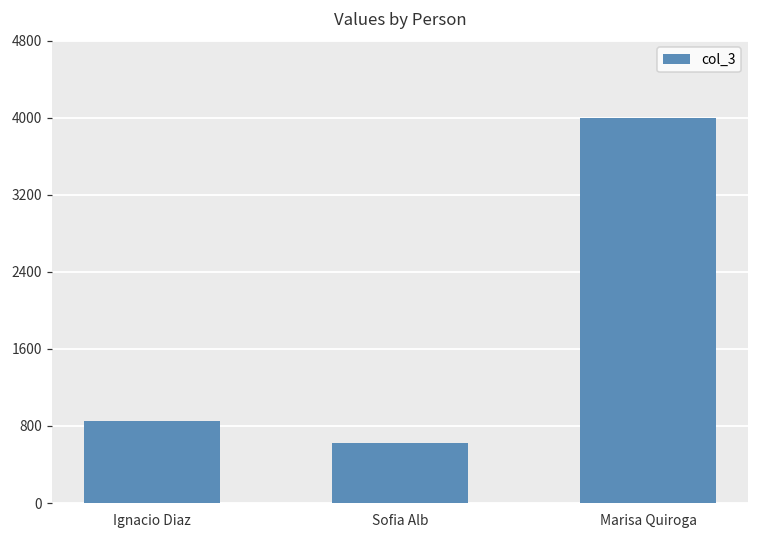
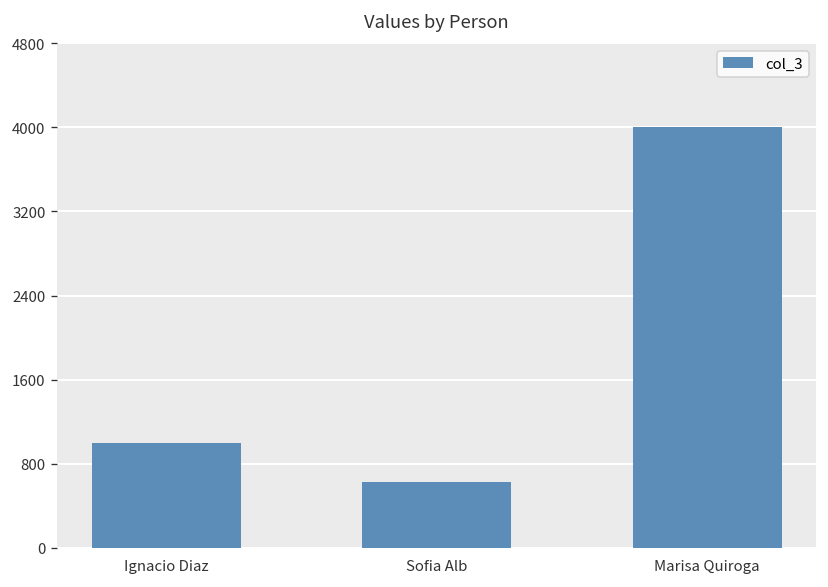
  {
-   "Ignacio Diaz": 800,
+   "Ignacio Diaz": 1000,
    "Sofia Alb": 600,
    "Marisa Quiroga": 4000
  }
